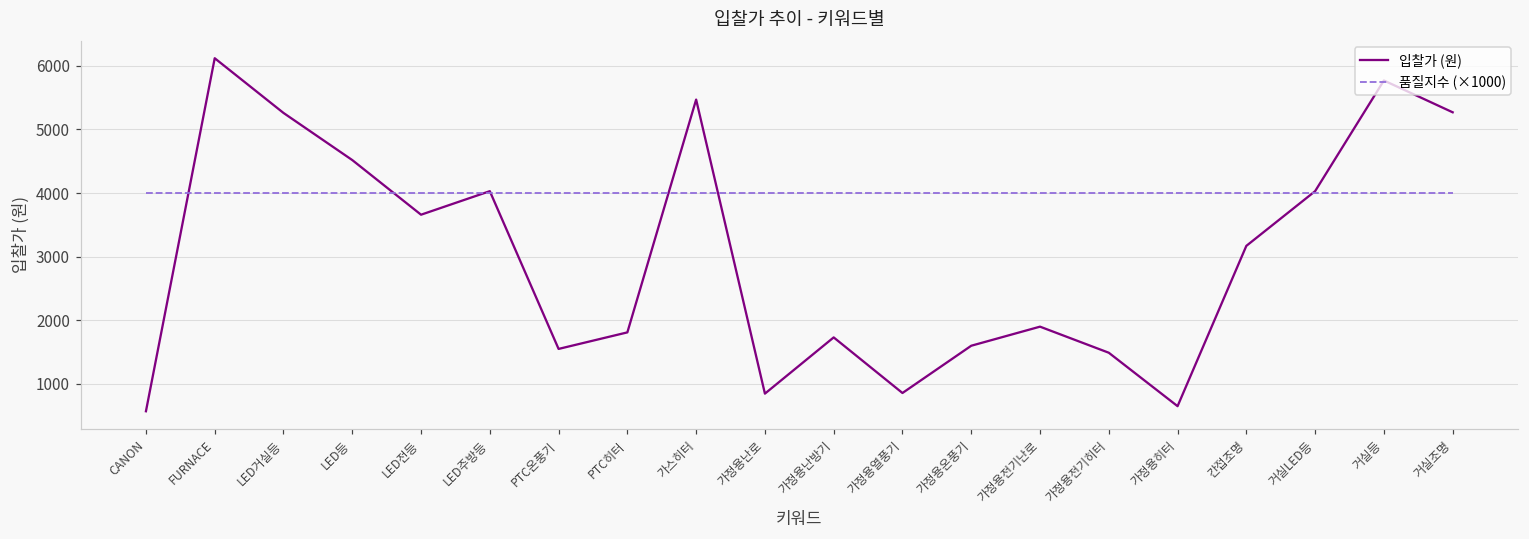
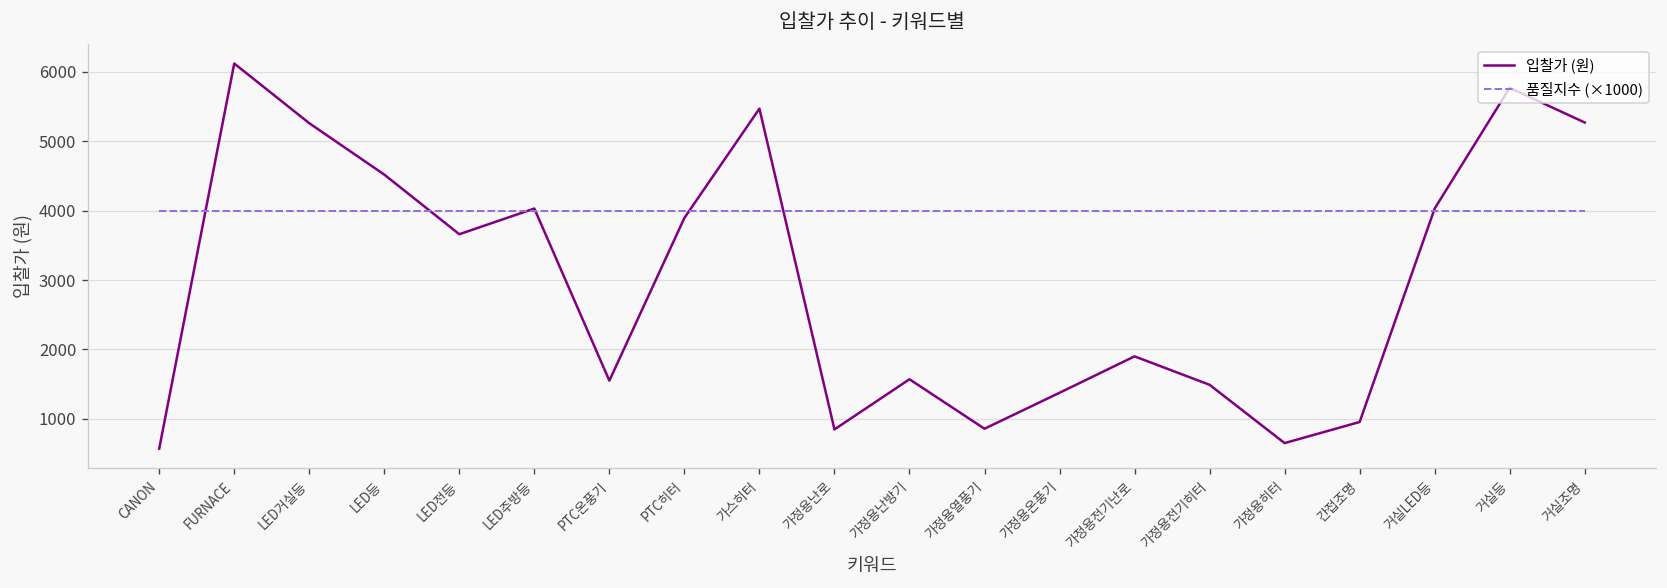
  {
    "입찰가 (원)": {
      "CANON": 600,
      "FURNACE": 6100,
      "LED거실등": 5300,
      "LED등": 4500,
      "LED전등": 3700,
      "PTC온풍기": 1600,
-     "PTC히터": 1800,
+     "PTC히터": 3900,
      "가스히터": 5500,
      "가정용난로": 800,
-     "가정용난방기": 1700,
+     "가정용난방기": 1600,
      "가정용열풍기": 900,
-     "가정용온풍기": 1600,
+     "가정용온풍기": 1400,
      "가정용전기난로": 1900,
      "가정용전기히터": 1500,
      "가정용히터": 700,
-     "간접조명": 3200,
+     "간접조명": 1000,
      "거실조명": 5300
    },
    "품질지수 (×1000)": {
      "CANON": 4000,
      "FURNACE": 4000,
      "LED거실등": 4000,
      "LED등": 4000,
      "LED전등": 4000,
      "PTC온풍기": 4000,
      "PTC히터": 4000,
      "가스히터": 4000,
      "가정용난로": 4000,
      "가정용난방기": 4000,
      "가정용열풍기": 4000,
      "가정용온풍기": 4000,
      "가정용전기난로": 4000,
      "가정용전기히터": 4000,
      "가정용히터": 4000,
      "간접조명": 4000,
      "거실등": 4000,
      "거실조명": 4000
    }
  }
